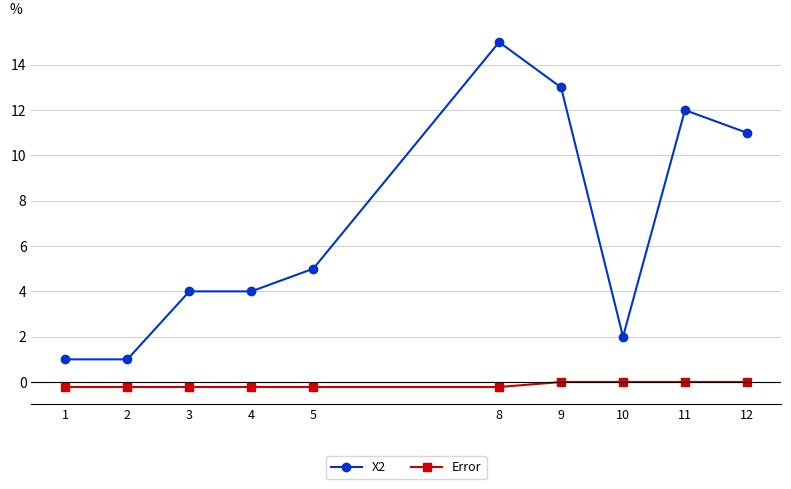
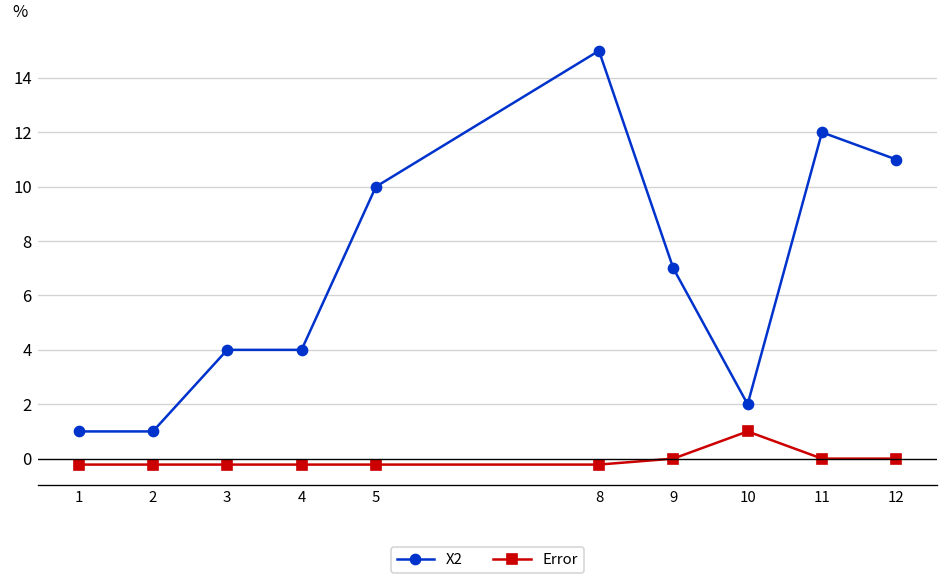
  {
    "X2": {
      "1": 1,
      "2": 1,
      "3": 4,
      "4": 4,
-     "5": 5,
+     "5": 10,
      "8": 15,
-     "9": 13,
+     "9": 7,
      "10": 2,
      "11": 12,
      "12": 11
    },
    "Error": {
      "1": -0.2,
      "2": -0.2,
      "3": -0.2,
      "4": -0.2,
      "5": -0.2,
      "8": -0.2,
      "9": 0,
-     "10": 0,
+     "10": 1,
      "11": 0,
      "12": 0
    }
  }
